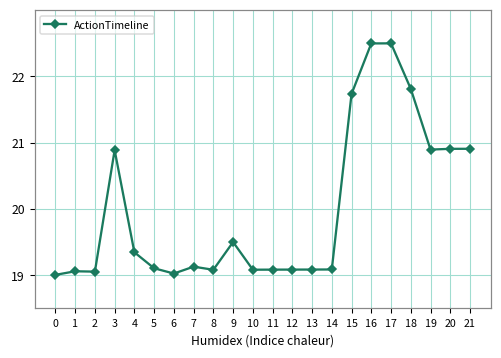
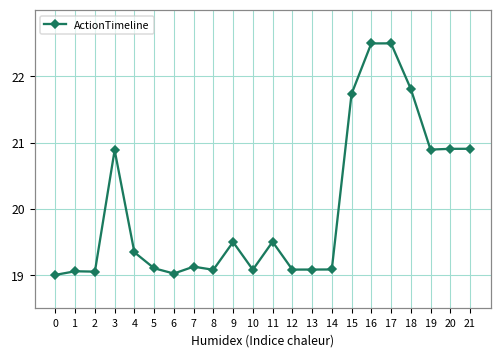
  {
    "0": 19.0,
    "1": 19.1,
    "2": 19.0,
    "3": 20.9,
    "4": 19.3,
    "5": 19.1,
    "6": 19.0,
    "7": 19.1,
    "8": 19.1,
    "9": 19.5,
    "10": 19.1,
-   "11": 19.1,
+   "11": 19.5,
    "12": 19.1,
    "13": 19.1,
    "14": 19.1,
    "15": 21.7,
    "16": 22.5,
    "17": 22.5,
    "18": 21.8,
    "19": 20.9,
    "20": 20.9,
    "21": 20.9
  }
